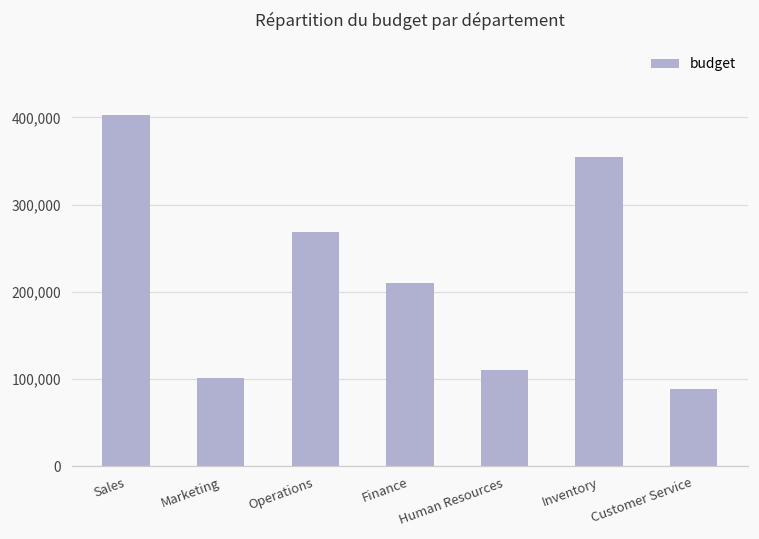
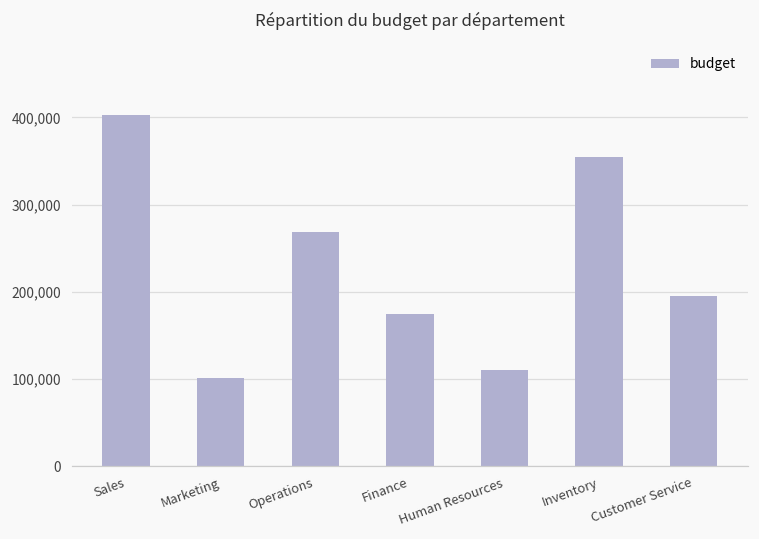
  {
    "Sales": "400,000",
    "Marketing": "100,000",
    "Operations": "270,000",
-   "Finance": "210,000",
+   "Finance": "170,000",
    "Human Resources": "110,000",
    "Inventory": "350,000",
-   "Customer Service": "90,000"
+   "Customer Service": "200,000"
  }
